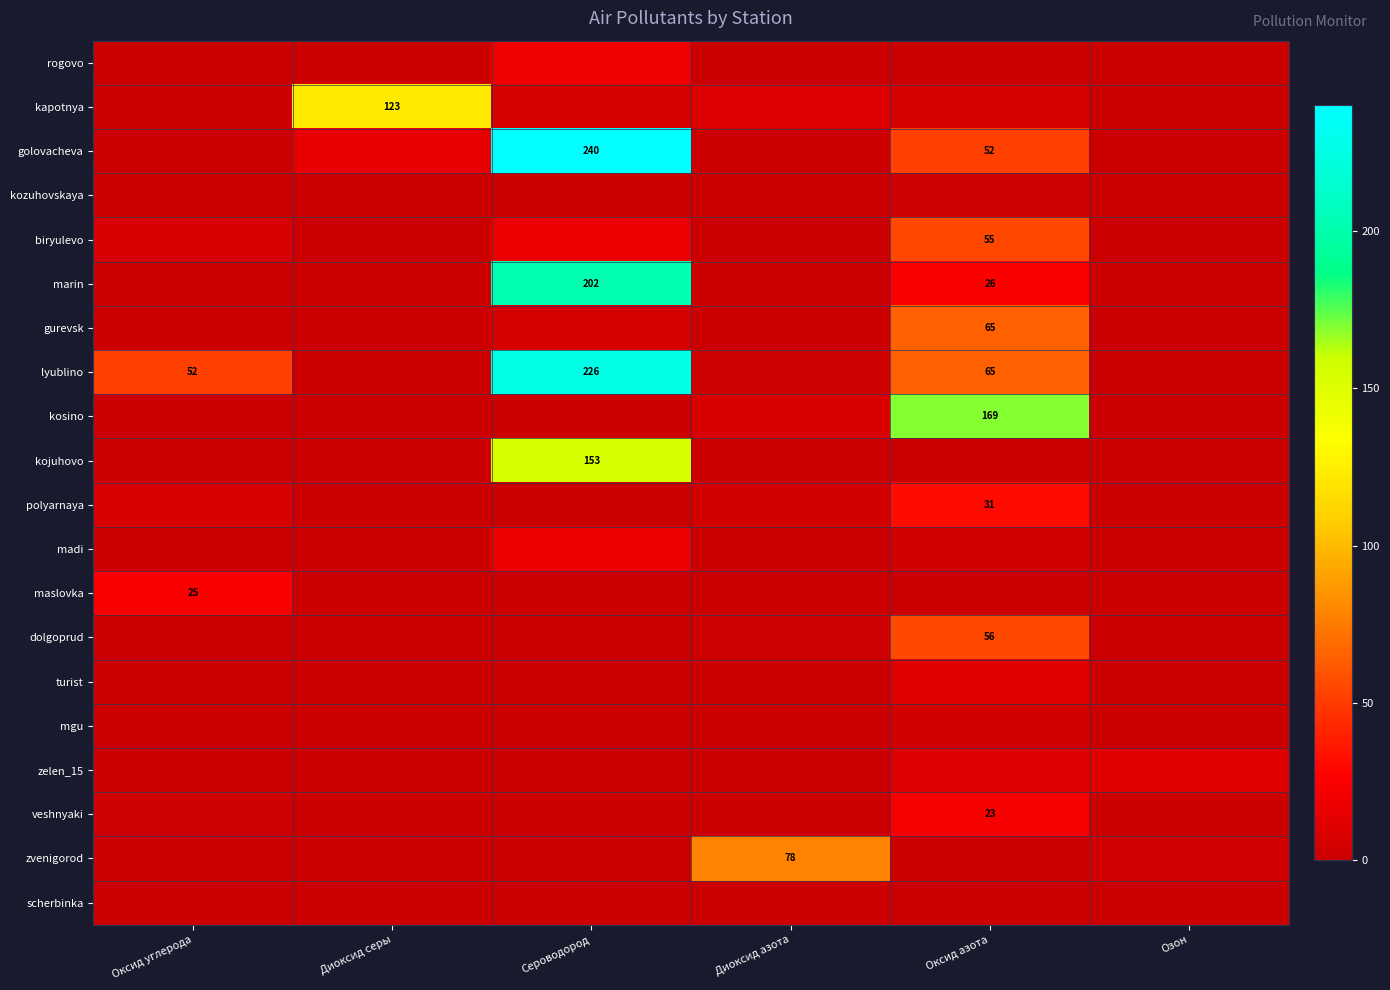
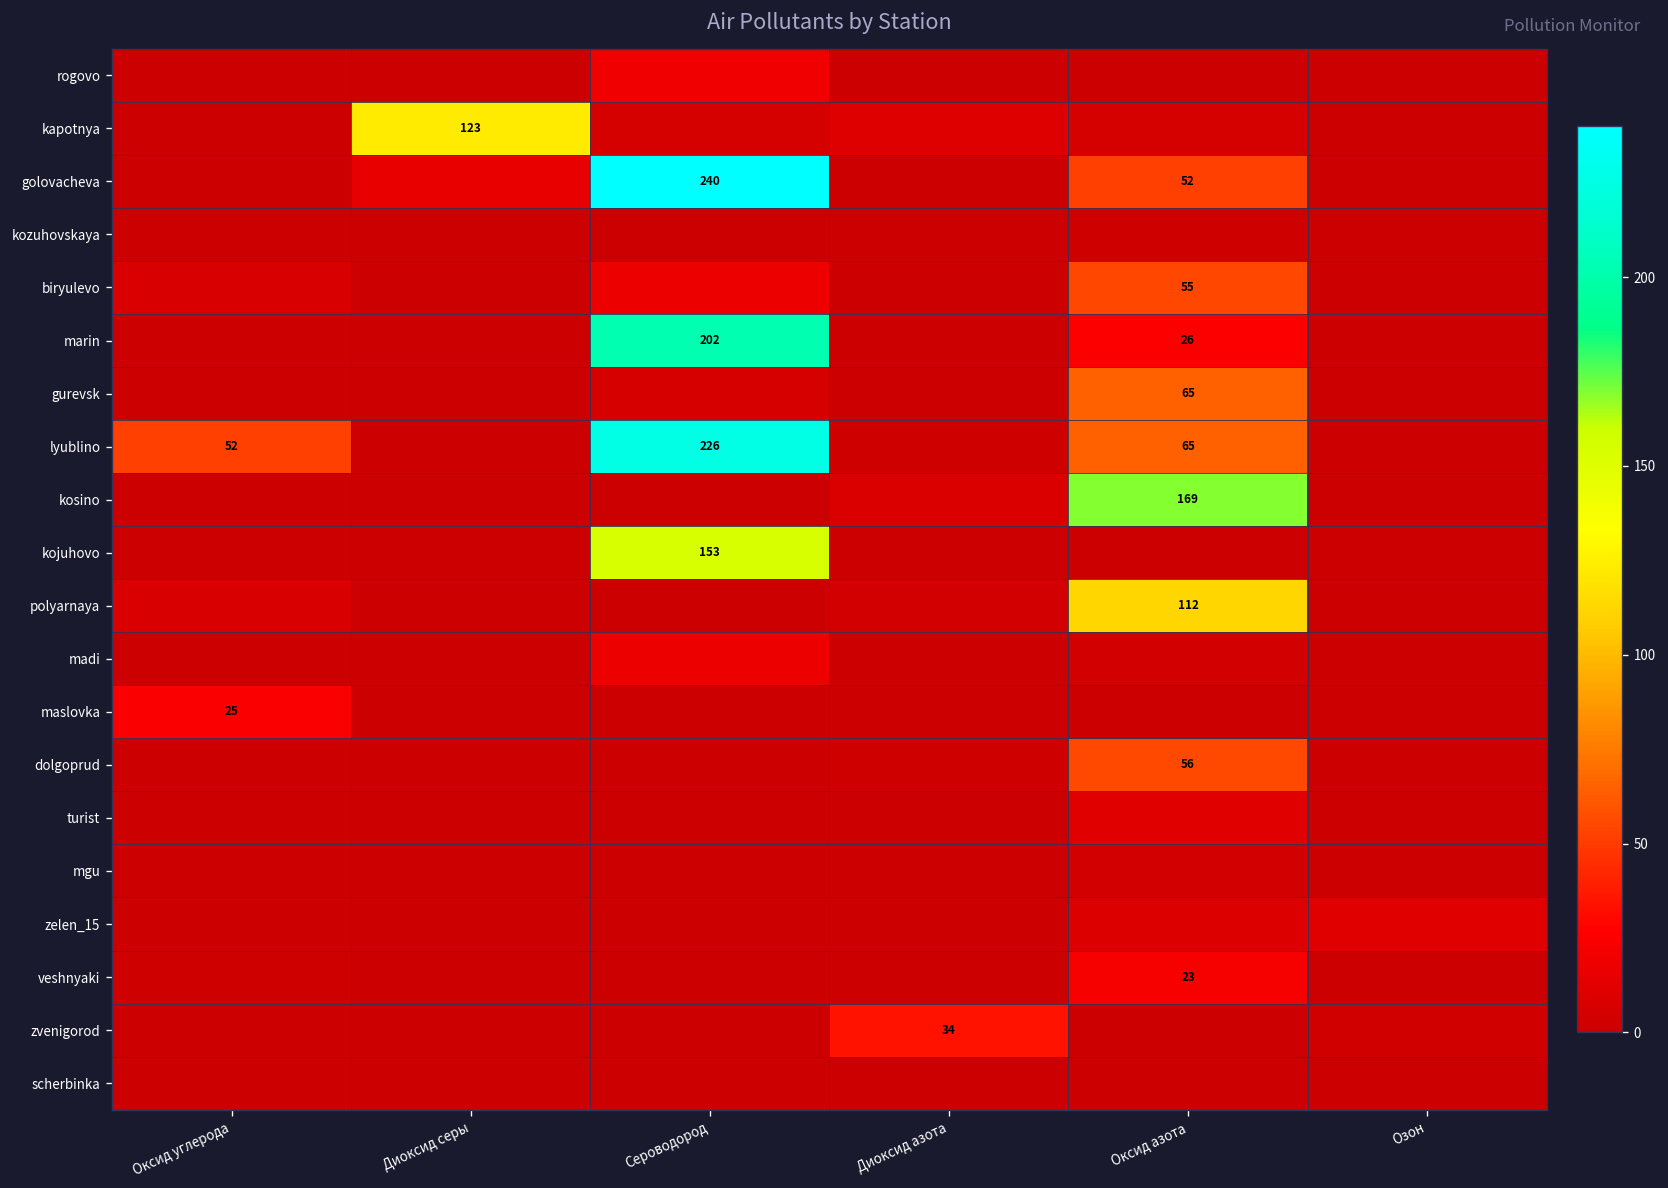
  {
    "kapotnya": {
      "Диоксид серы": 123
    },
    "golovacheva": {
      "Сероводород": 240,
      "Оксид азота": 52
    },
    "biryulevo": {
      "Оксид азота": 55
    },
    "marin": {
      "Сероводород": 202,
      "Оксид азота": 26
    },
    "gurevsk": {
      "Оксид азота": 65
    },
    "lyublino": {
      "Оксид углерода": 52,
      "Сероводород": 226,
      "Оксид азота": 65
    },
    "kosino": {
      "Оксид азота": 169
    },
    "kojuhovo": {
      "Сероводород": 153
    },
    "polyarnaya": {
-     "Оксид азота": 31
+     "Оксид азота": 112
    },
    "maslovka": {
      "Оксид углерода": 25
    },
    "dolgoprud": {
      "Оксид азота": 56
    },
    "veshnyaki": {
      "Оксид азота": 23
    },
    "zvenigorod": {
-     "Диоксид азота": 78
+     "Диоксид азота": 34
    }
  }
